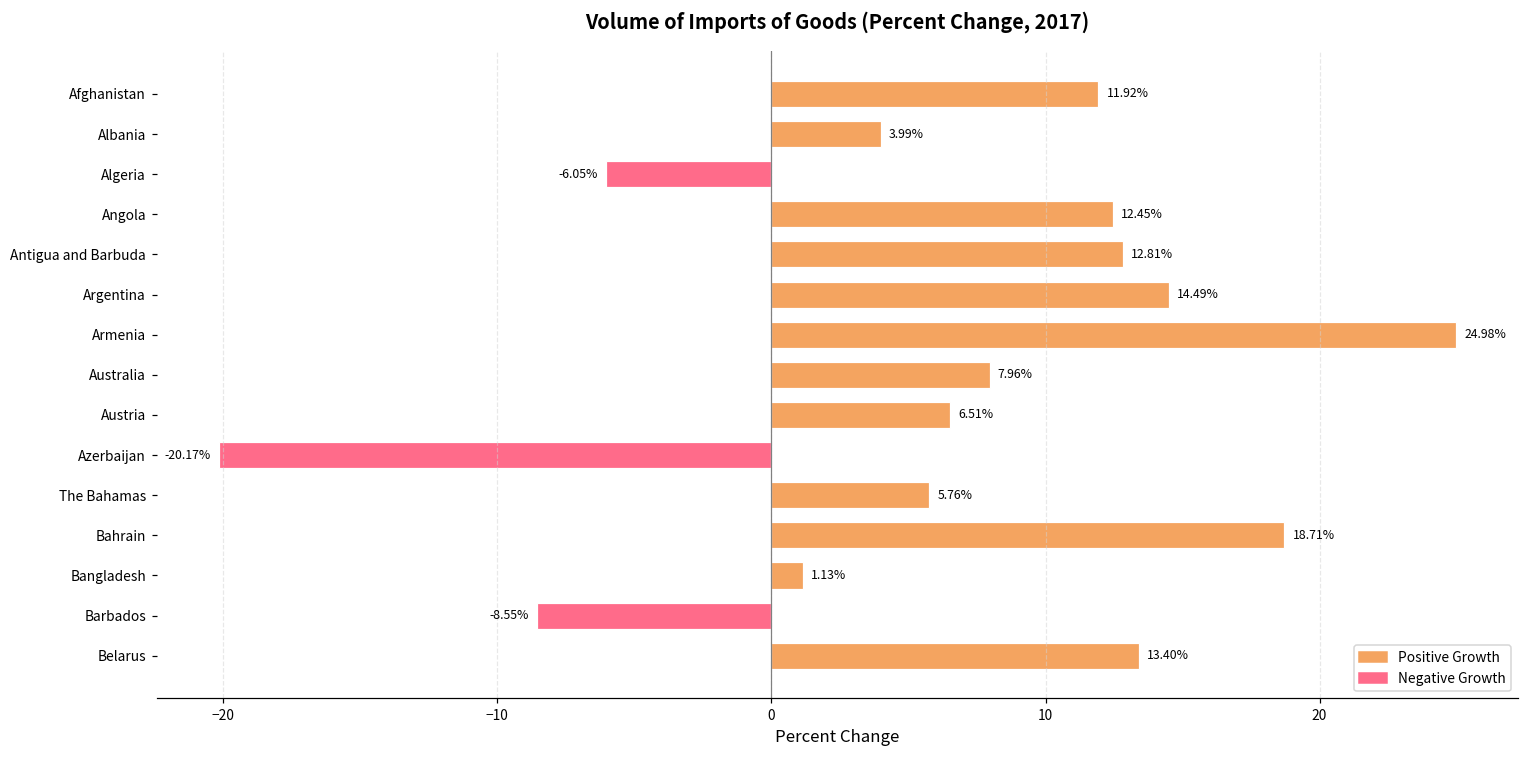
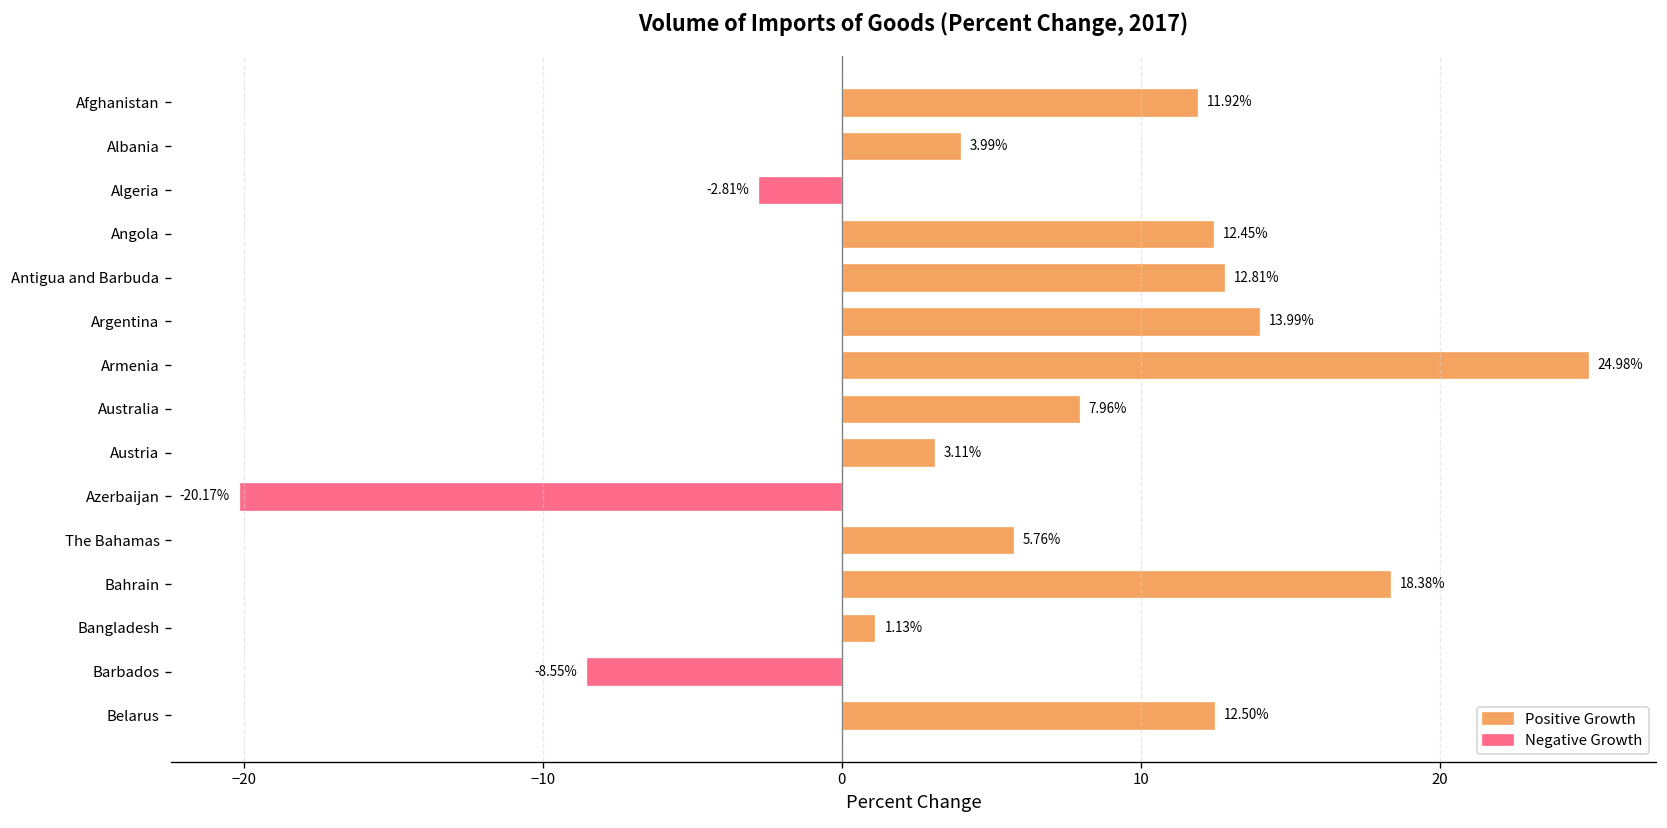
  {
    "Afghanistan": "11.92%",
    "Albania": "3.99%",
-   "Algeria": "-6.05%",
+   "Algeria": "-2.81%",
    "Angola": "12.45%",
    "Antigua and Barbuda": "12.81%",
-   "Argentina": "14.49%",
+   "Argentina": "13.99%",
    "Armenia": "24.98%",
    "Australia": "7.96%",
-   "Austria": "6.51%",
+   "Austria": "3.11%",
    "Azerbaijan": "-20.17%",
    "The Bahamas": "5.76%",
-   "Bahrain": "18.71%",
+   "Bahrain": "18.38%",
    "Bangladesh": "1.13%",
    "Barbados": "-8.55%",
-   "Belarus": "13.40%"
+   "Belarus": "12.50%"
  }
